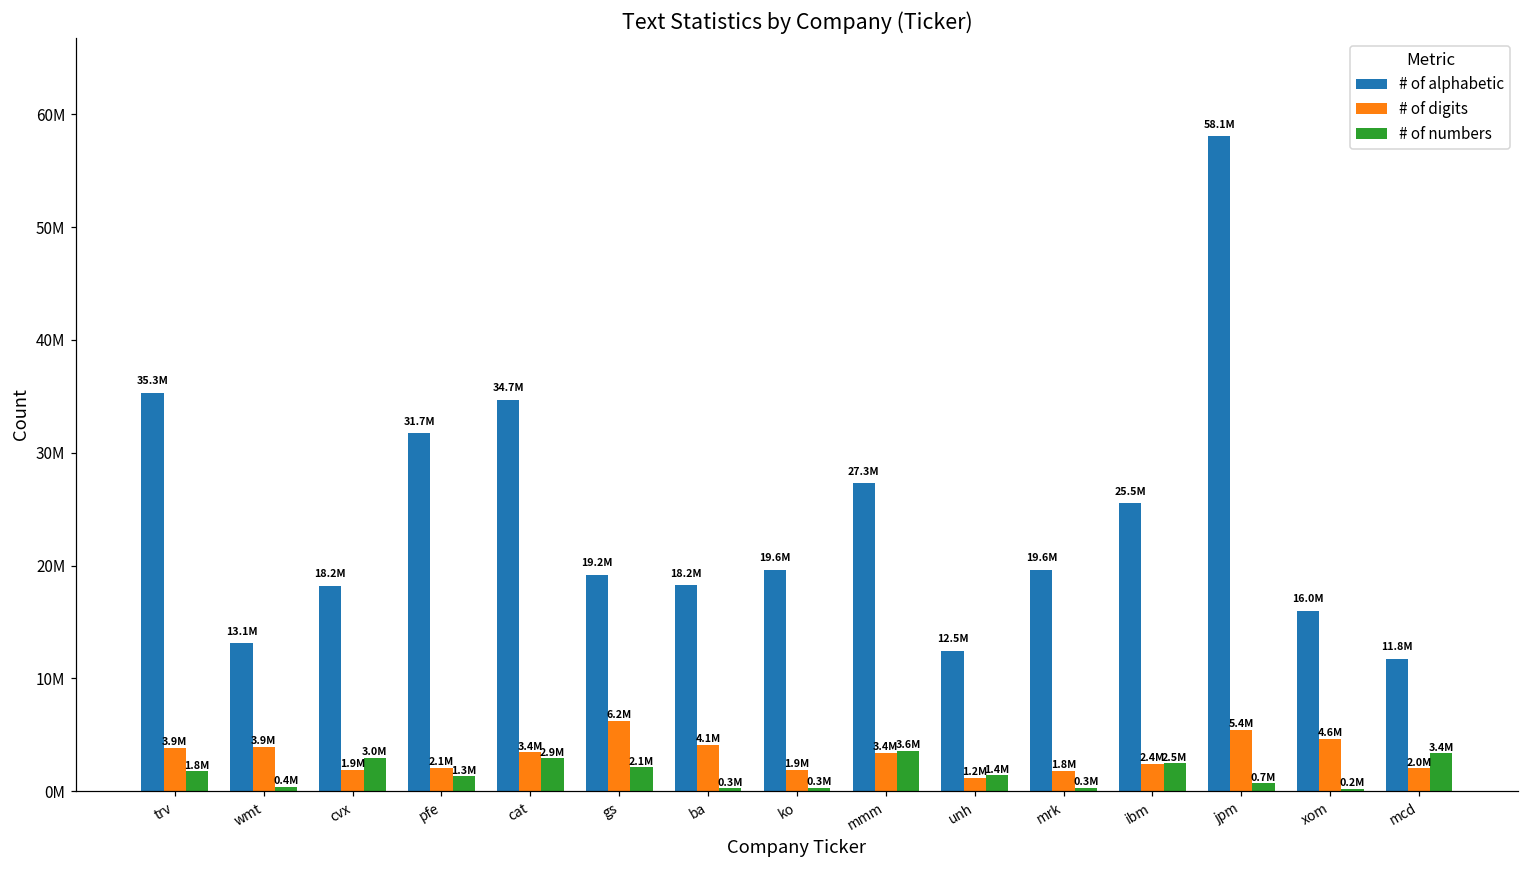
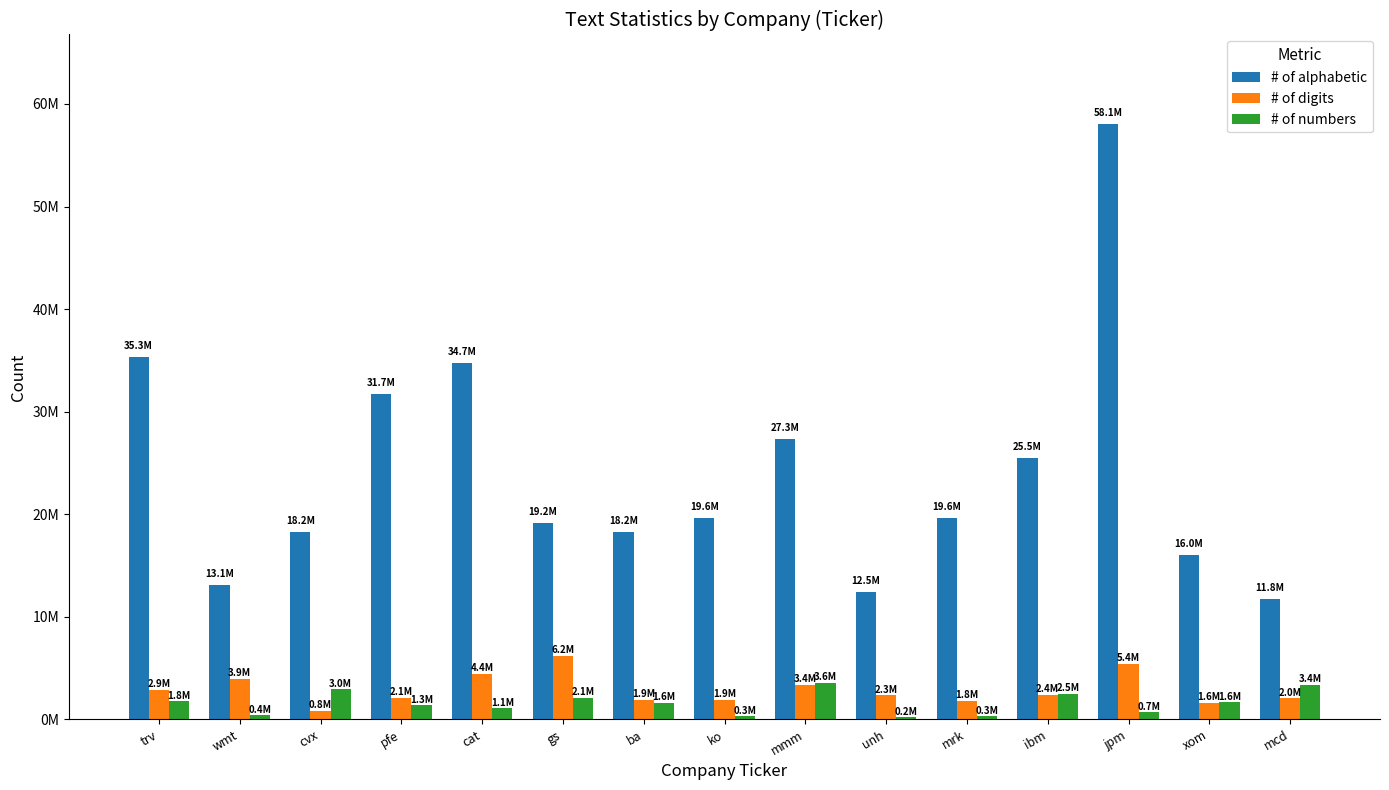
  {
    "# of alphabetic": {
      "trv": "35.3M",
      "wmt": "13.1M",
      "cvx": "18.2M",
      "pfe": "31.7M",
      "cat": "34.7M",
      "gs": "19.2M",
      "ba": "18.2M",
      "ko": "19.6M",
      "mmm": "27.3M",
      "unh": "12.5M",
      "mrk": "19.6M",
      "ibm": "25.5M",
      "jpm": "58.1M",
      "xom": "16.0M",
      "mcd": "11.8M"
    },
    "# of digits": {
-     "trv": "3.9M",
+     "trv": "2.9M",
      "wmt": "3.9M",
-     "cvx": "1.9M",
+     "cvx": "0.8M",
      "pfe": "2.1M",
-     "cat": "3.4M",
+     "cat": "4.4M",
      "gs": "6.2M",
-     "ba": "4.1M",
+     "ba": "1.9M",
      "ko": "1.9M",
      "mmm": "3.4M",
-     "unh": "1.2M",
+     "unh": "2.3M",
      "mrk": "1.8M",
      "ibm": "2.4M",
      "jpm": "5.4M",
-     "xom": "4.6M",
+     "xom": "1.6M",
      "mcd": "2.0M"
    },
    "# of numbers": {
      "trv": "1.8M",
      "wmt": "0.4M",
      "cvx": "3.0M",
      "pfe": "1.3M",
-     "cat": "2.9M",
+     "cat": "1.1M",
      "gs": "2.1M",
-     "ba": "0.3M",
+     "ba": "1.6M",
      "ko": "0.3M",
      "mmm": "3.6M",
-     "unh": "1.4M",
+     "unh": "0.2M",
      "mrk": "0.3M",
      "ibm": "2.5M",
      "jpm": "0.7M",
-     "xom": "0.2M",
+     "xom": "1.6M",
      "mcd": "3.4M"
    }
  }
